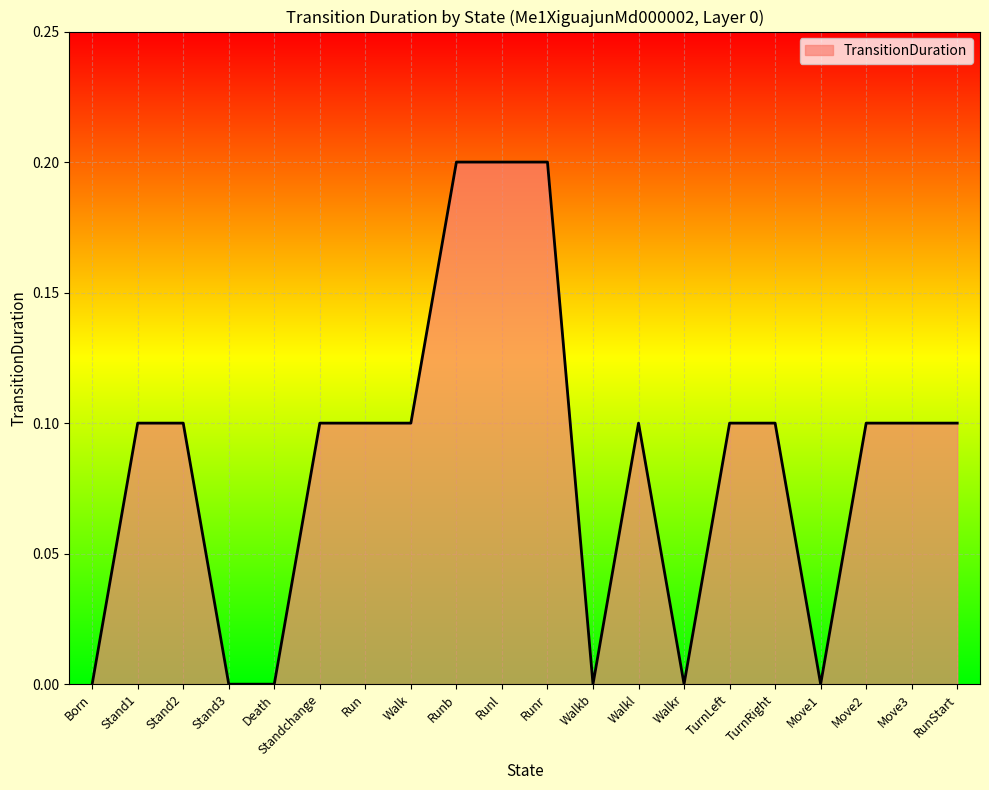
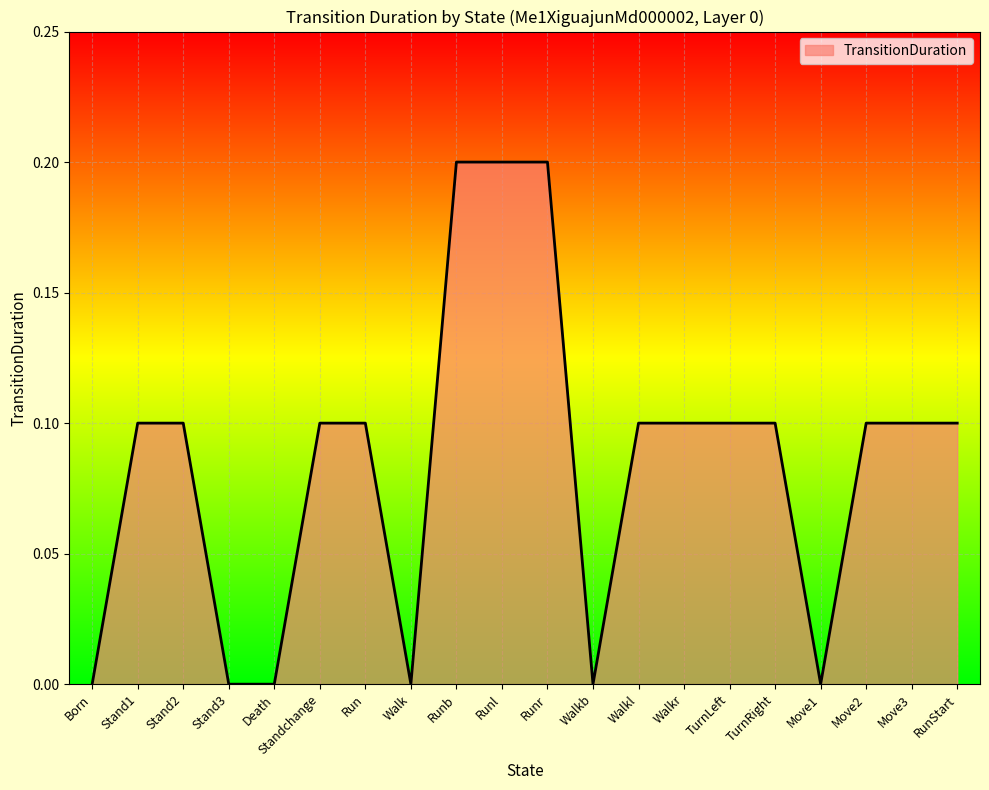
  {
    "Born": 0.0,
    "Stand1": 0.1,
    "Stand2": 0.1,
    "Stand3": 0.0,
    "Death": 0.0,
    "Standchange": 0.1,
    "Run": 0.1,
-   "Walk": 0.1,
+   "Walk": 0.0,
    "Runb": 0.2,
    "Runl": 0.2,
    "Runr": 0.2,
    "Walkb": 0.0,
    "Walkl": 0.1,
-   "Walkr": 0.0,
+   "Walkr": 0.1,
    "TurnLeft": 0.1,
    "TurnRight": 0.1,
    "Move1": 0.0,
    "Move2": 0.1,
    "Move3": 0.1,
    "RunStart": 0.1
  }
